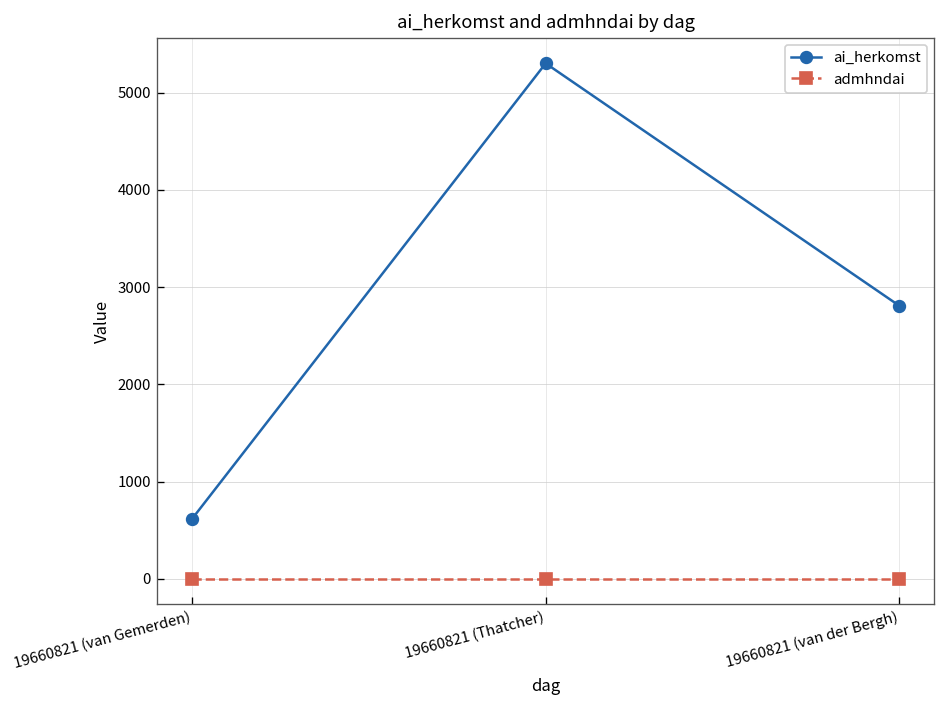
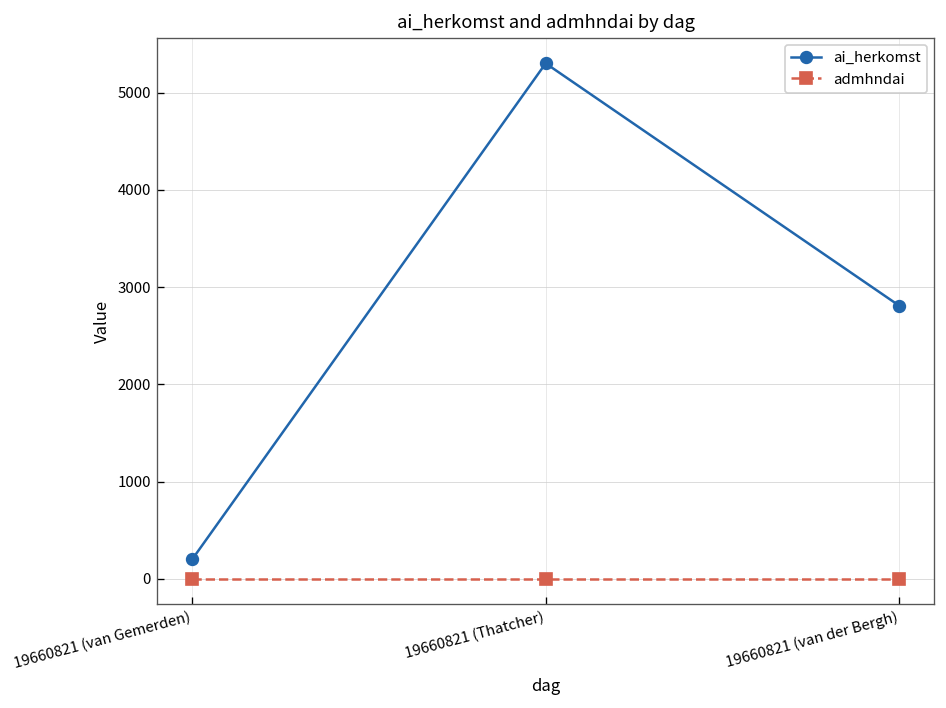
  {
    "ai_herkomst": {
-     "19660821 (van Gemerden)": 600,
+     "19660821 (van Gemerden)": 200,
      "19660821 (Thatcher)": 5300,
      "19660821 (van der Bergh)": 2800
    },
    "admhndai": {
      "19660821 (van Gemerden)": 0,
      "19660821 (Thatcher)": 0,
      "19660821 (van der Bergh)": 0
    }
  }
